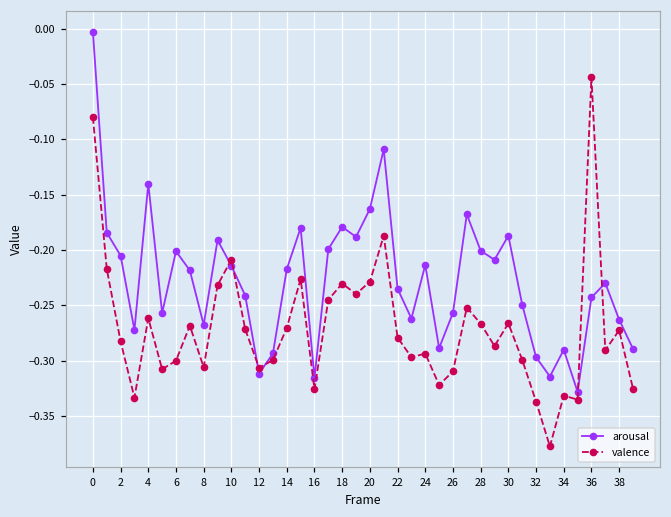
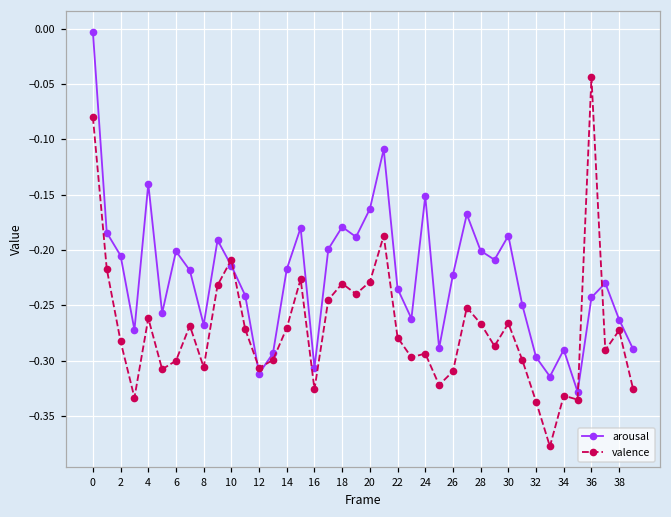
  {
    "arousal": {
      "0": -0.003,
      "2": -0.205,
      "4": -0.140,
      "6": -0.201,
      "8": -0.267,
      "10": -0.214,
      "12": -0.312,
      "14": -0.217,
-     "16": -0.315,
+     "16": -0.306,
      "18": -0.179,
      "20": -0.163,
      "22": -0.235,
-     "24": -0.213,
-     "26": -0.257,
+     "24": -0.151,
+     "26": -0.222,
      "28": -0.201,
      "30": -0.187,
      "32": -0.297,
      "34": -0.290,
      "36": -0.243,
      "38": -0.263
    },
    "valence": {
      "0": -0.080,
      "2": -0.282,
      "4": -0.262,
      "6": -0.300,
      "8": -0.306,
      "10": -0.208,
      "12": -0.306,
      "14": -0.270,
      "16": -0.326,
      "18": -0.230,
      "20": -0.229,
      "22": -0.279,
      "24": -0.293,
      "26": -0.310,
      "28": -0.266,
      "30": -0.266,
      "32": -0.337,
      "34": -0.331,
      "36": -0.044,
      "38": -0.272
    }
  }
